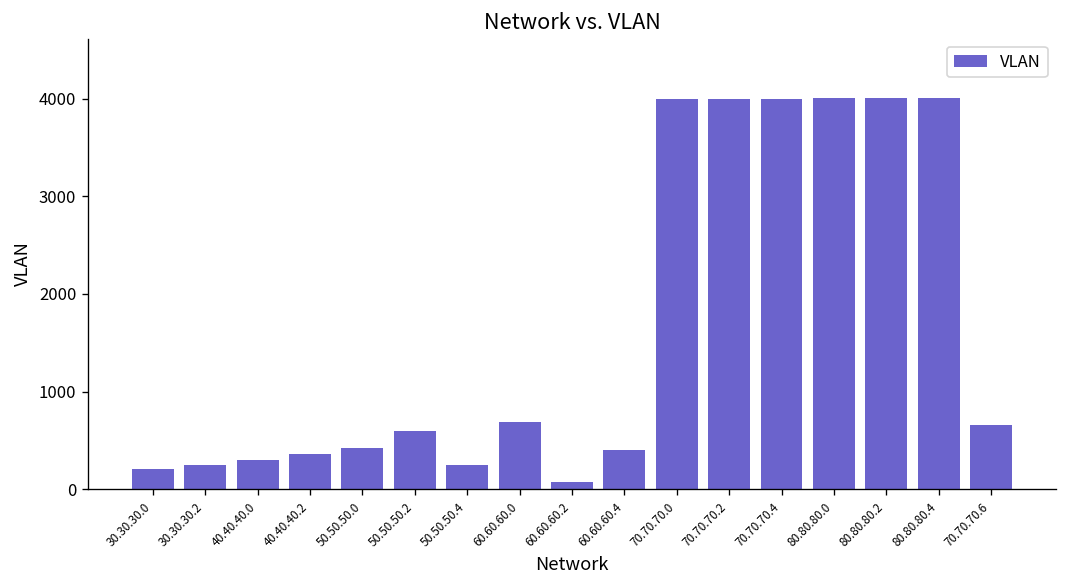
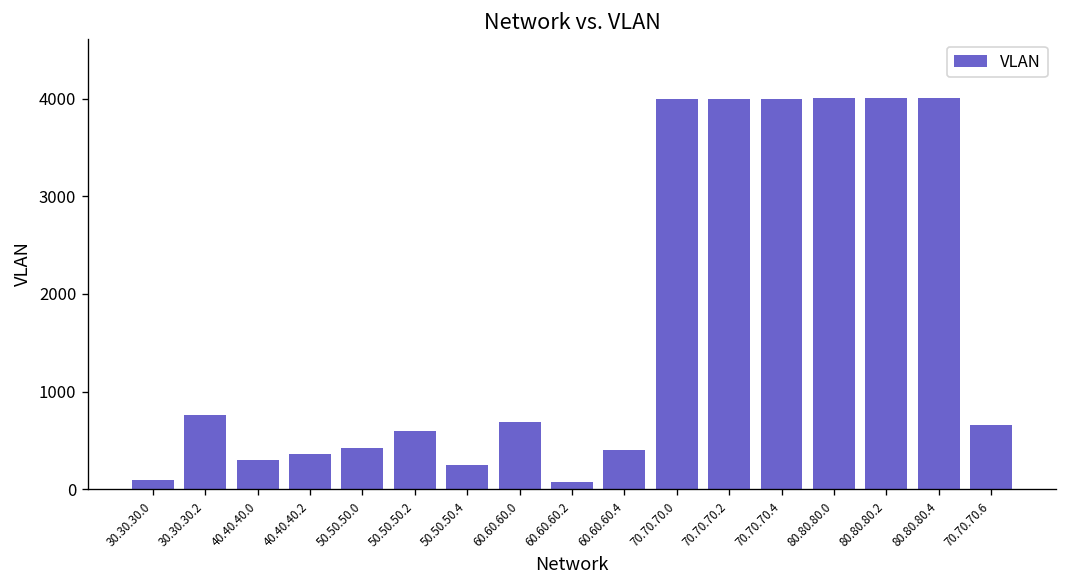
  {
-   "30.30.30.0": 200,
-   "30.30.30.2": 300,
+   "30.30.30.0": 100,
+   "30.30.30.2": 800,
    "40.40.40.0": 300,
    "40.40.40.2": 400,
    "50.50.50.0": 400,
    "50.50.50.2": 600,
    "50.50.50.4": 300,
    "60.60.60.0": 700,
    "60.60.60.2": 100,
    "60.60.60.4": 400,
    "70.70.70.0": 4000,
    "70.70.70.2": 4000,
    "70.70.70.4": 4000,
    "80.80.80.0": 4000,
    "80.80.80.2": 4000,
    "80.80.80.4": 4000,
    "70.70.70.6": 700
  }
